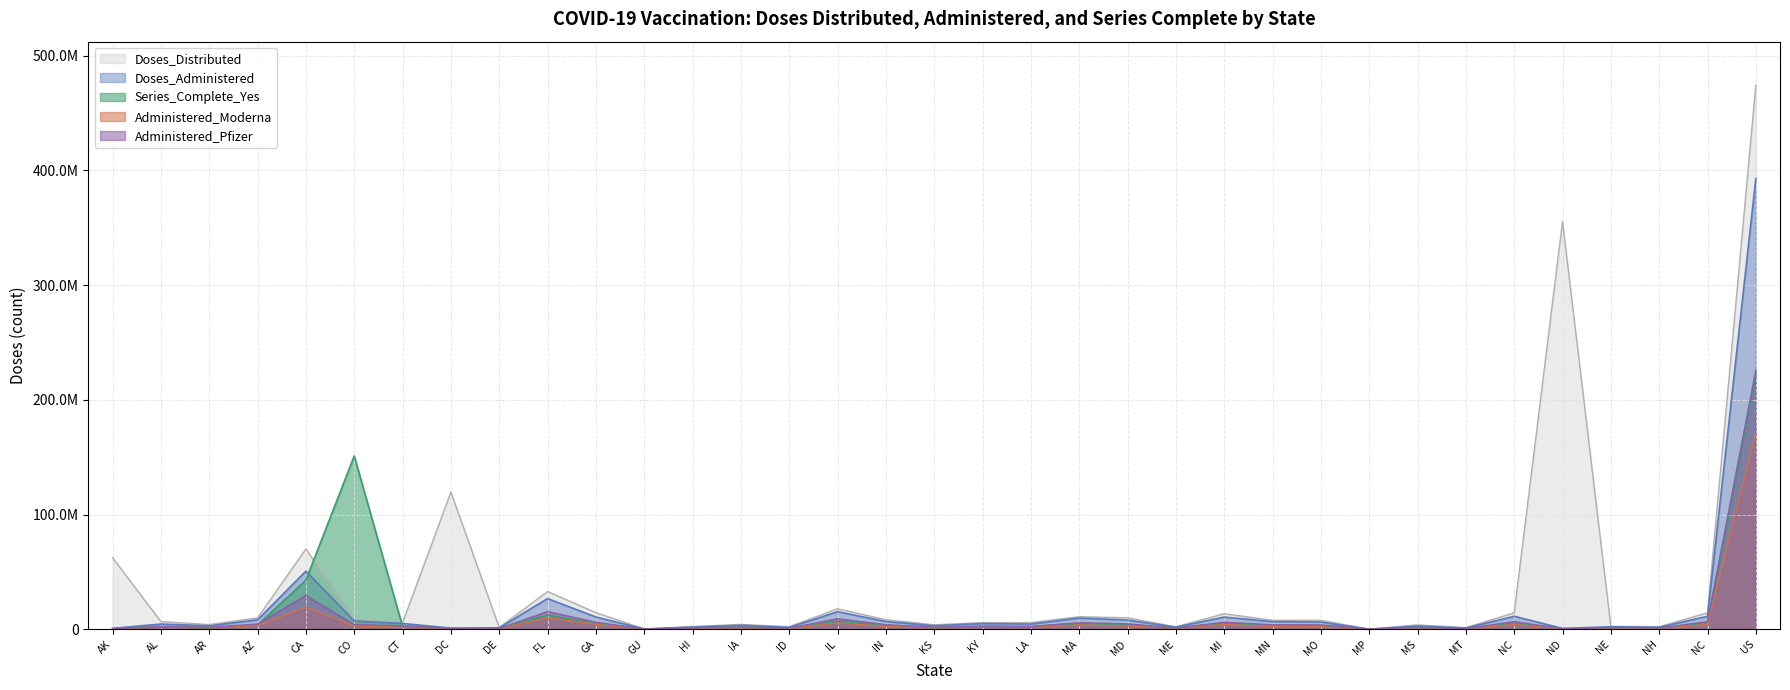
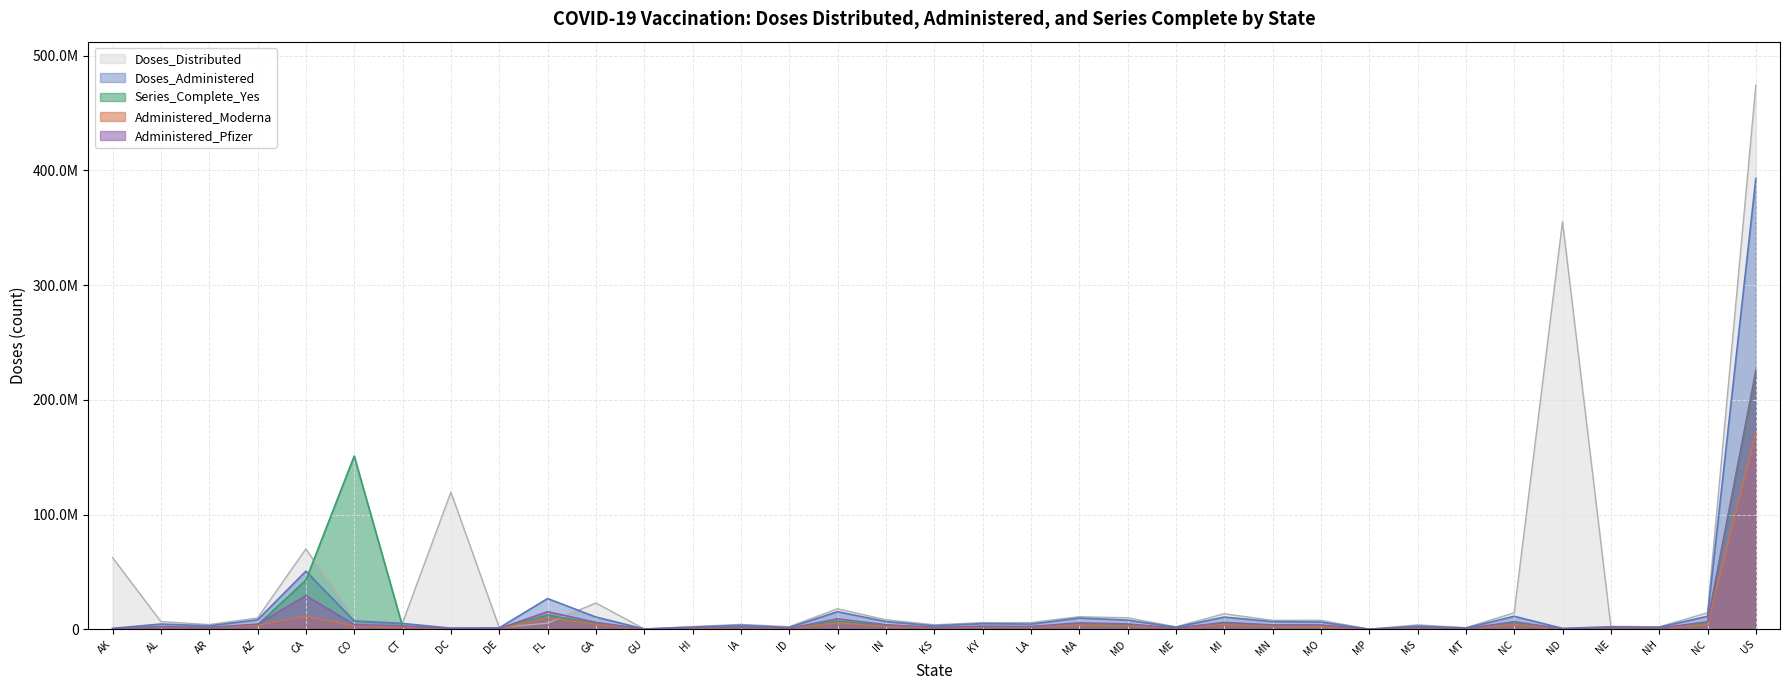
  {
    "Doses_Distributed": {
      "AK": 62000000,
      "CA": 70000000,
      "DC": 120000000,
-     "FL": 33000000,
-     "GA": 14000000,
+     "FL": 5000000,
+     "GA": 23000000,
      "IL": 18000000,
      "MI": 14000000,
      "ND": 355000000,
      "US": 474000000
    },
    "Series_Complete_Yes": {
      "CA": 43000000,
      "CO": 151000000,
      "FL": 12000000,
      "US": 222000000
    },
    "Administered_Moderna": {
-     "CA": 19000000,
+     "CA": 11000000,
      "FL": 10000000,
      "US": 172000000
    }
  }
